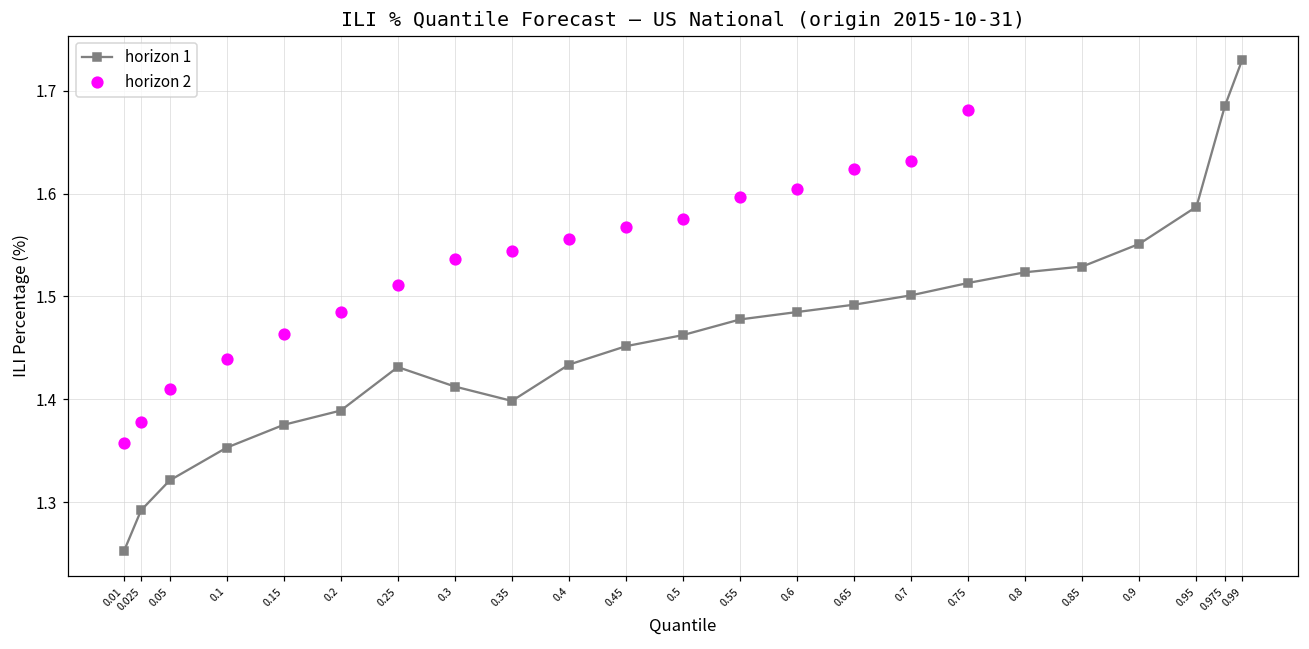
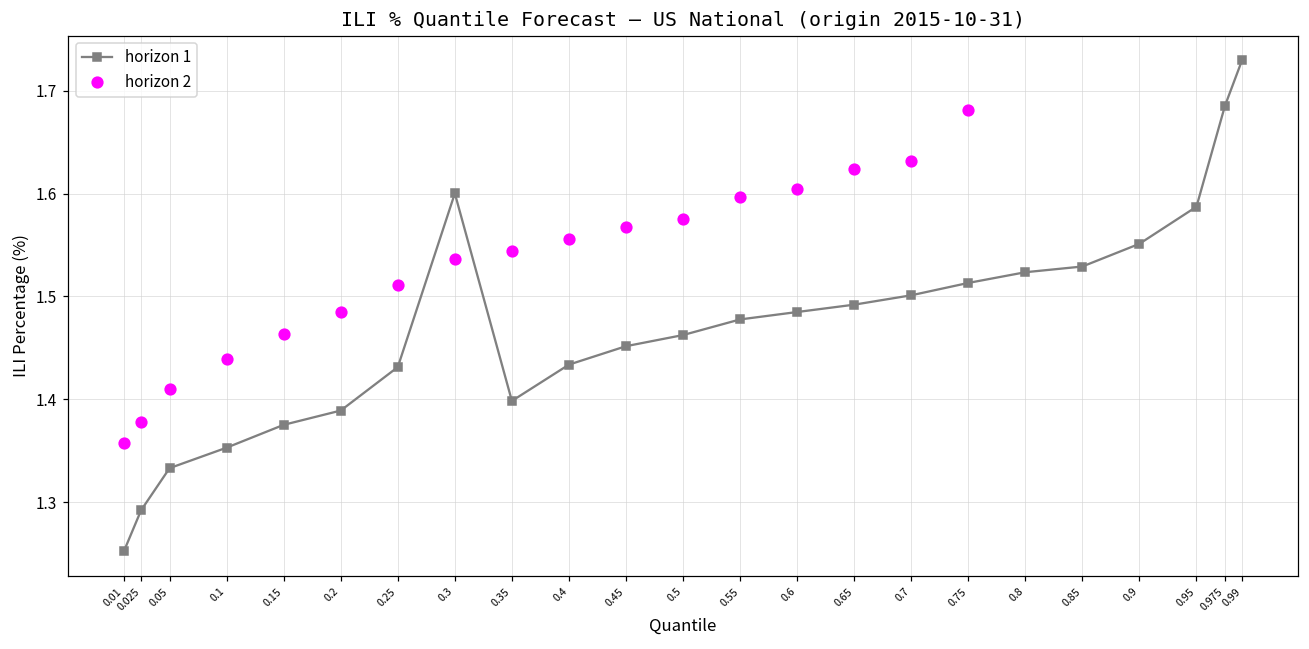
  {
    "horizon 1": {
      "0.01": 1.25,
      "0.025": 1.29,
-     "0.05": 1.32,
+     "0.05": 1.33,
      "0.1": 1.35,
      "0.15": 1.38,
      "0.2": 1.39,
      "0.25": 1.43,
-     "0.3": 1.41,
+     "0.3": 1.60,
      "0.35": 1.40,
      "0.4": 1.43,
      "0.45": 1.45,
      "0.5": 1.46,
      "0.55": 1.48,
      "0.6": 1.48,
      "0.65": 1.49,
      "0.7": 1.50,
      "0.75": 1.51,
      "0.8": 1.52,
      "0.85": 1.53,
      "0.9": 1.55,
      "0.95": 1.59,
      "0.975": 1.69,
      "0.99": 1.73
    },
    "horizon 2": {
      "0.01": 1.36,
      "0.025": 1.38,
      "0.05": 1.41,
      "0.1": 1.44,
      "0.15": 1.46,
      "0.2": 1.49,
      "0.25": 1.51,
      "0.3": 1.54,
      "0.35": 1.54,
      "0.4": 1.56,
      "0.45": 1.57,
      "0.5": 1.57,
      "0.55": 1.60,
      "0.6": 1.60,
      "0.65": 1.62,
      "0.7": 1.63,
      "0.75": 1.68
    }
  }
